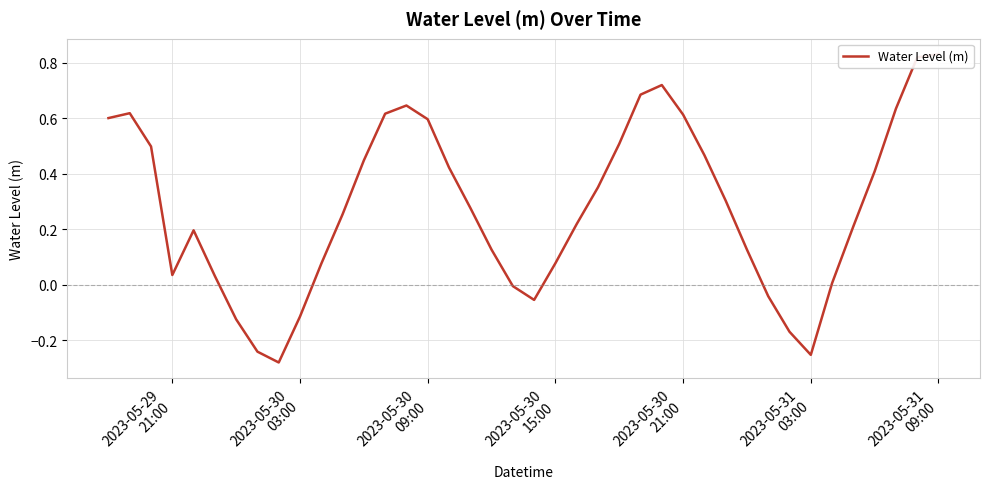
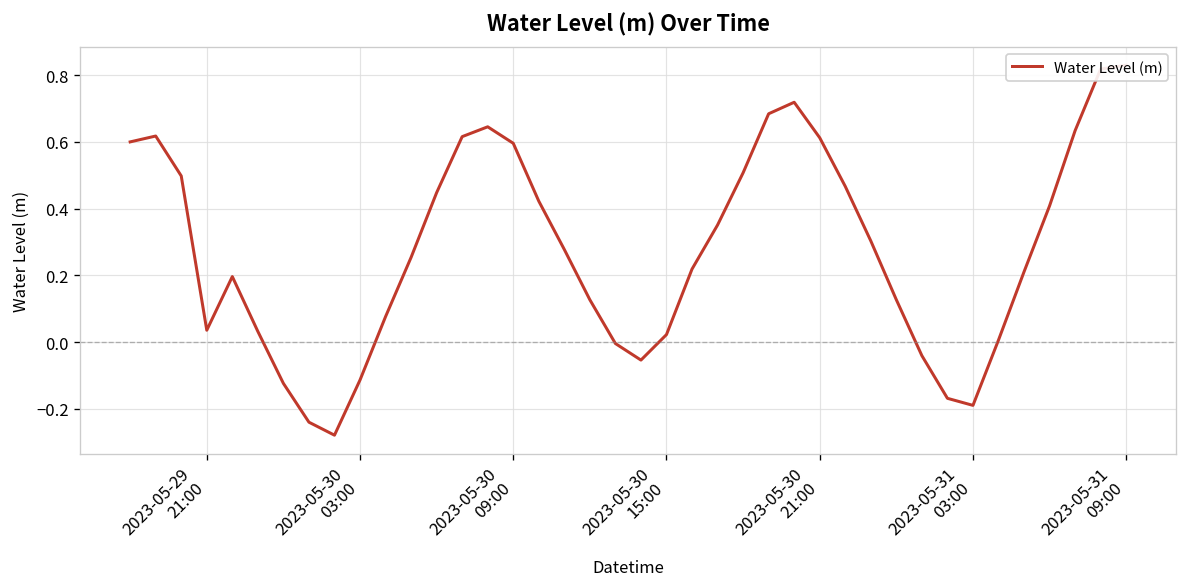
  {
    "2023-05-29 21:00": 0.04,
    "2023-05-30 03:00": -0.11,
    "2023-05-30 09:00": 0.60,
-   "2023-05-30 15:00": 0.08,
+   "2023-05-30 15:00": 0.02,
    "2023-05-30 21:00": 0.61,
-   "2023-05-31 03:00": -0.25
+   "2023-05-31 03:00": -0.19
  }
